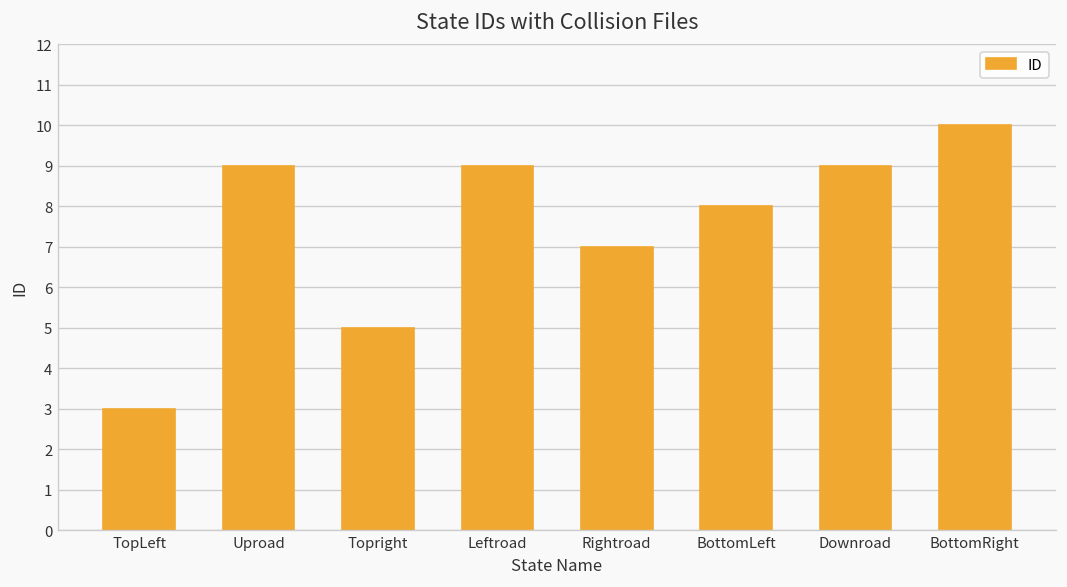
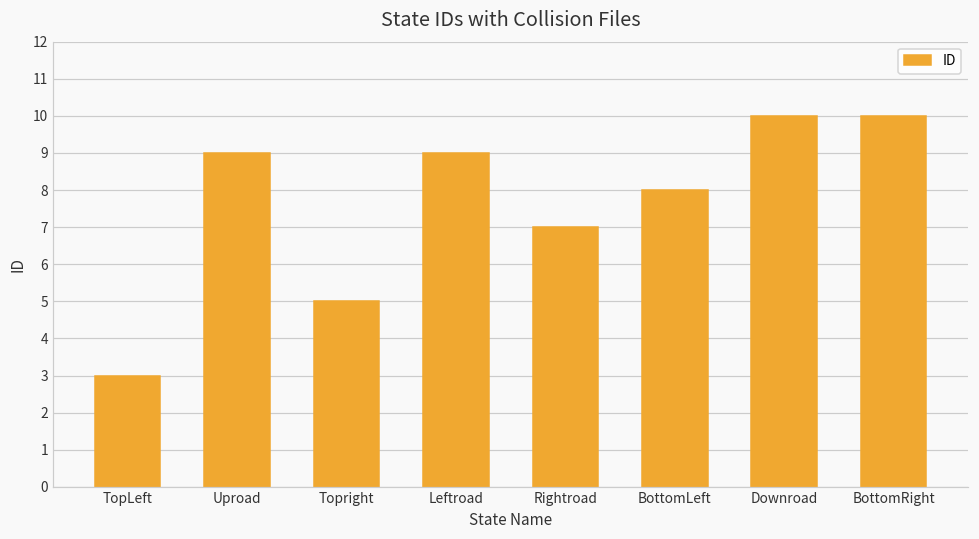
  {
    "TopLeft": 3,
    "Uproad": 9,
    "Topright": 5,
    "Leftroad": 9,
    "Rightroad": 7,
    "BottomLeft": 8,
-   "Downroad": 9,
+   "Downroad": 10,
    "BottomRight": 10
  }
